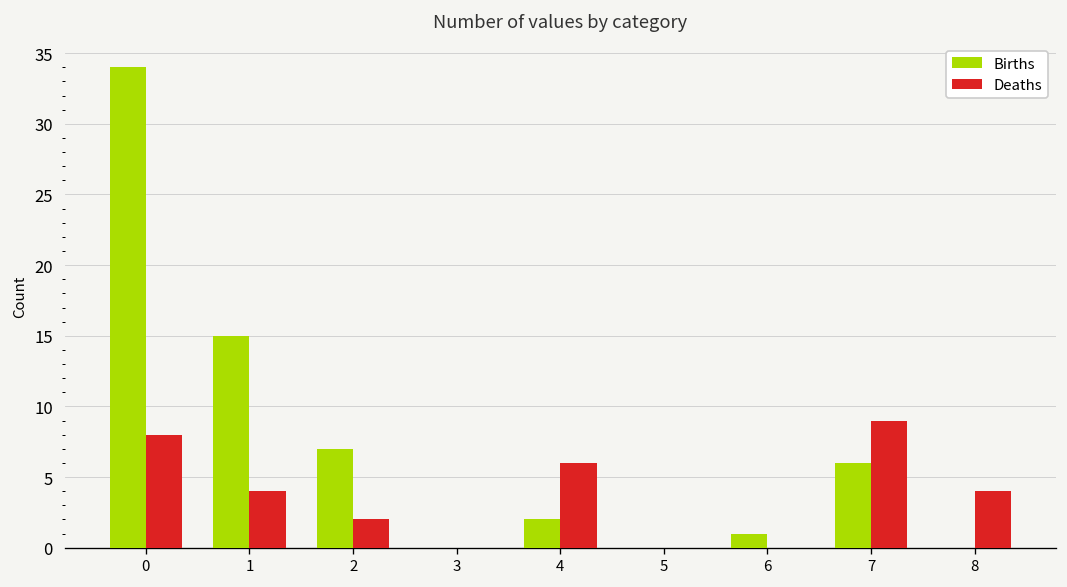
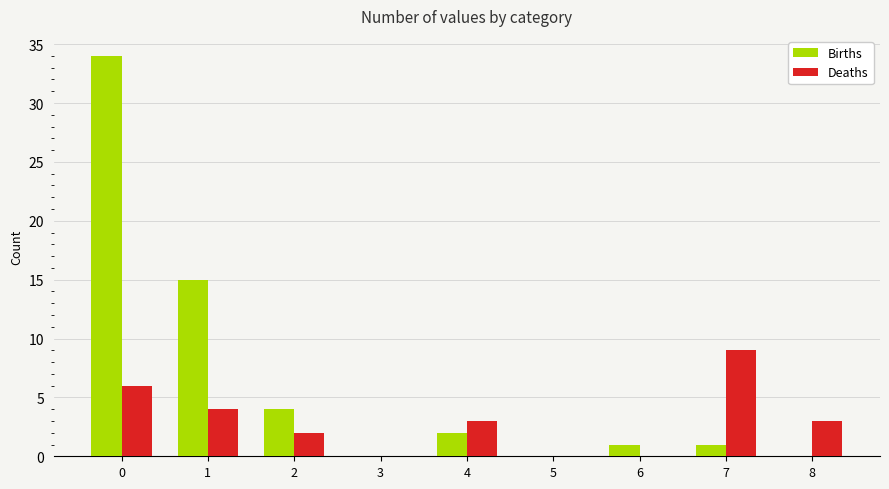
  {
    "Births": {
      "0": 34,
      "1": 15,
-     "2": 7,
+     "2": 4,
      "3": 0,
      "4": 2,
      "5": 0,
      "6": 1,
-     "7": 6,
+     "7": 1,
      "8": 0
    },
    "Deaths": {
-     "0": 8,
+     "0": 6,
      "1": 4,
      "2": 2,
      "3": 0,
-     "4": 6,
+     "4": 3,
      "5": 0,
      "6": 0,
      "7": 9,
-     "8": 4
+     "8": 3
    }
  }
